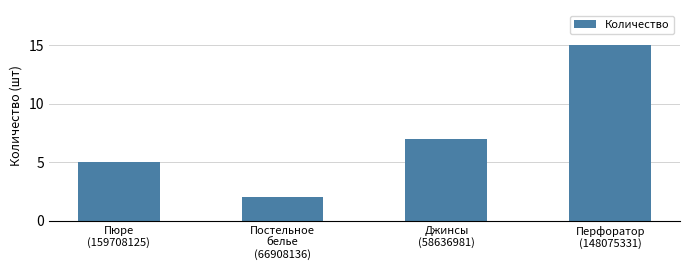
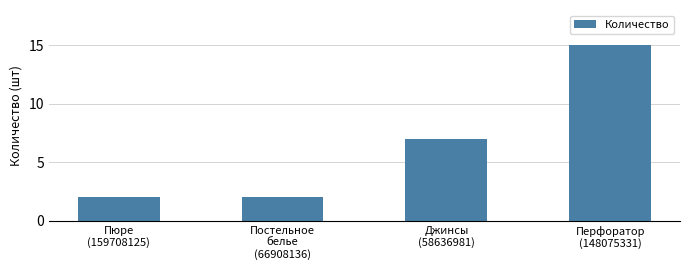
  {
-   "Пюре (159708125)": 5,
+   "Пюре (159708125)": 2,
    "Постельное белье (66908136)": 2,
    "Джинсы (58636981)": 7,
    "Перфоратор (148075331)": 15
  }
